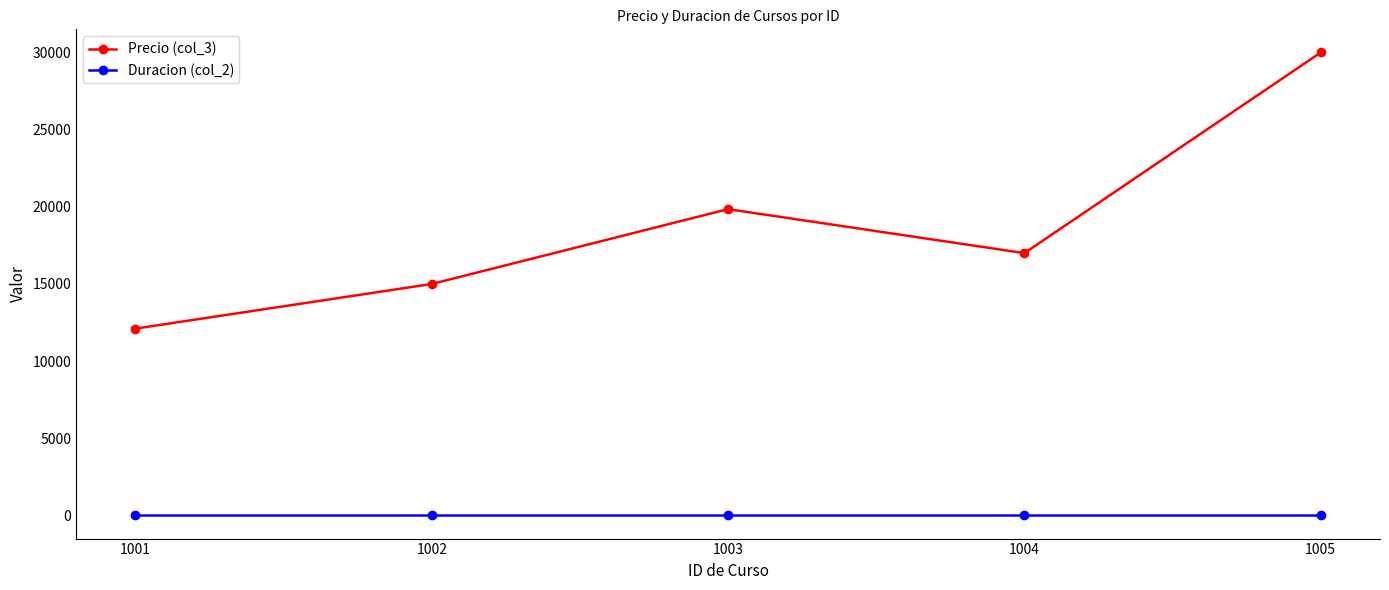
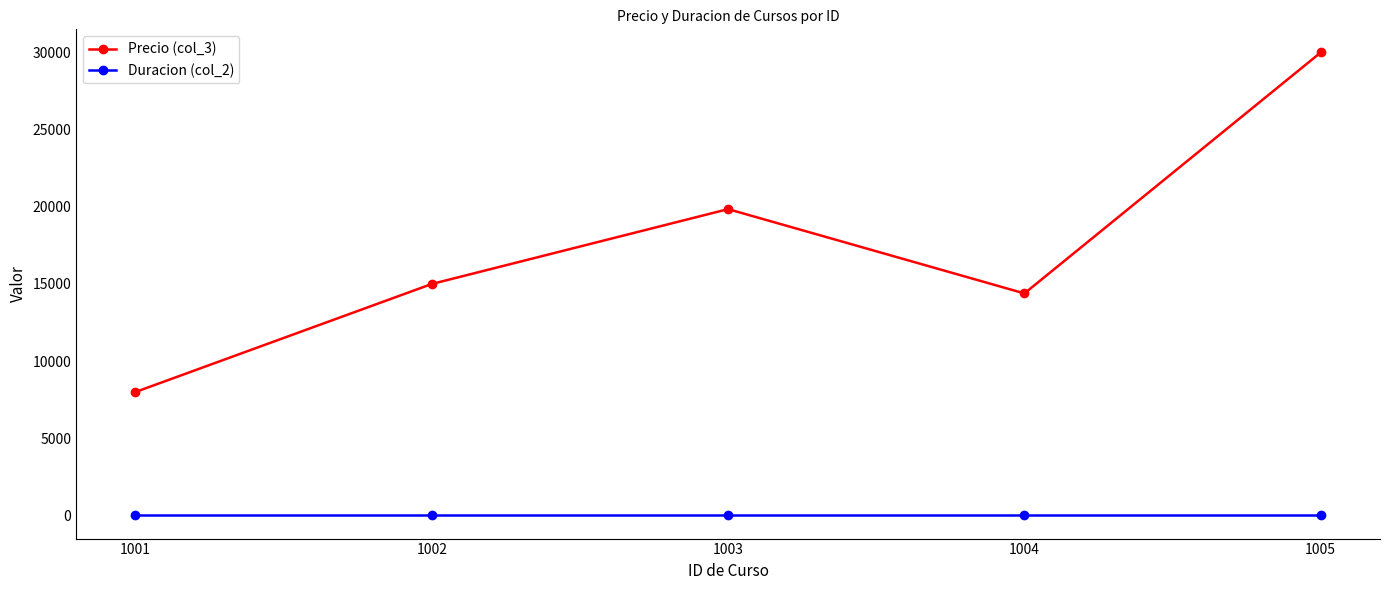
  {
    "Precio (col_3)": {
-     "1001": 12100,
+     "1001": 8000,
      "1002": 15000,
      "1003": 19900,
-     "1004": 17000,
+     "1004": 14400,
      "1005": 30000
    },
    "Duracion (col_2)": {
      "1001": 0,
      "1002": 0,
      "1003": 0,
      "1004": 0,
      "1005": 0
    }
  }
